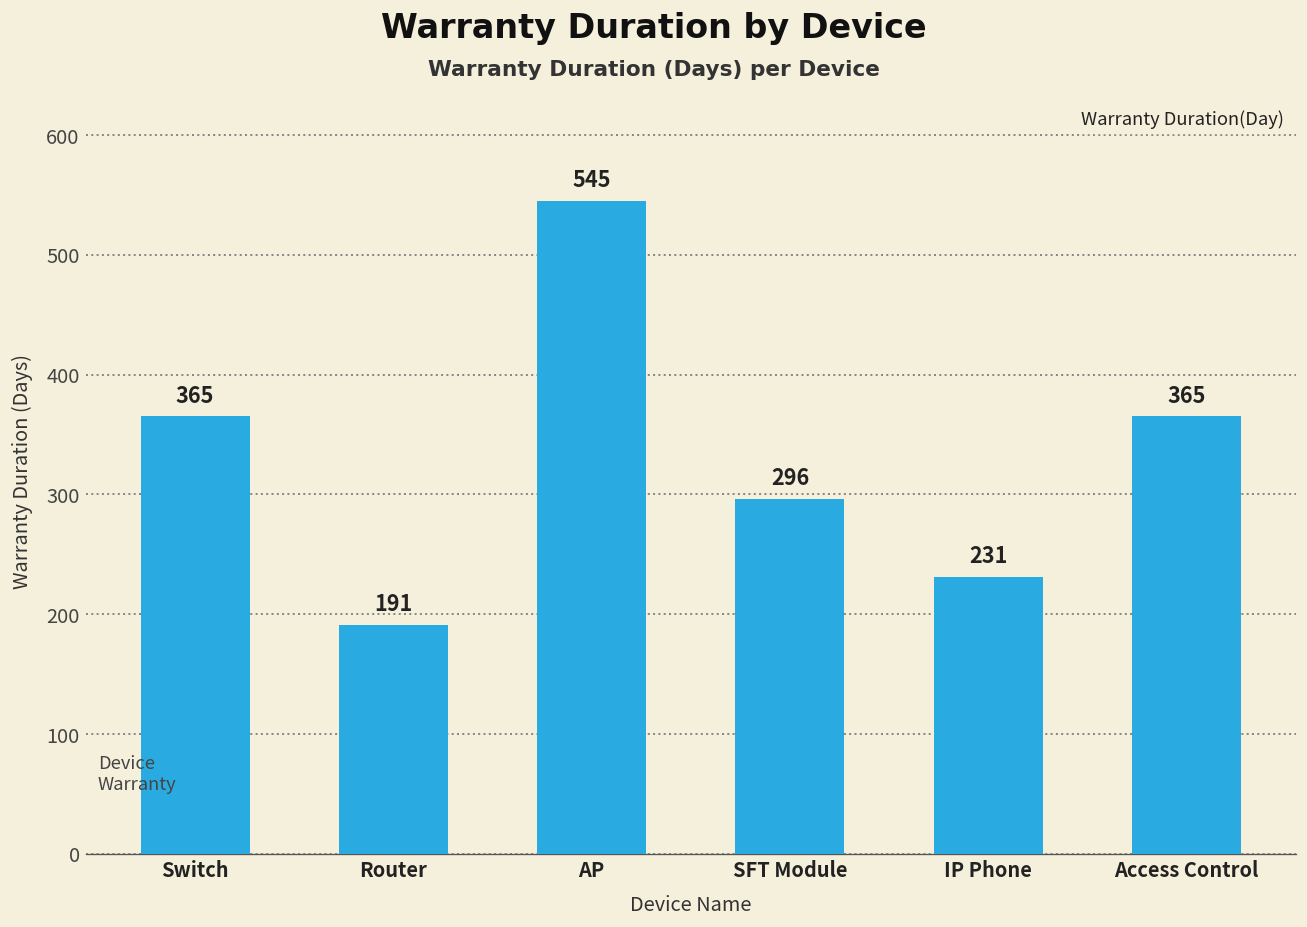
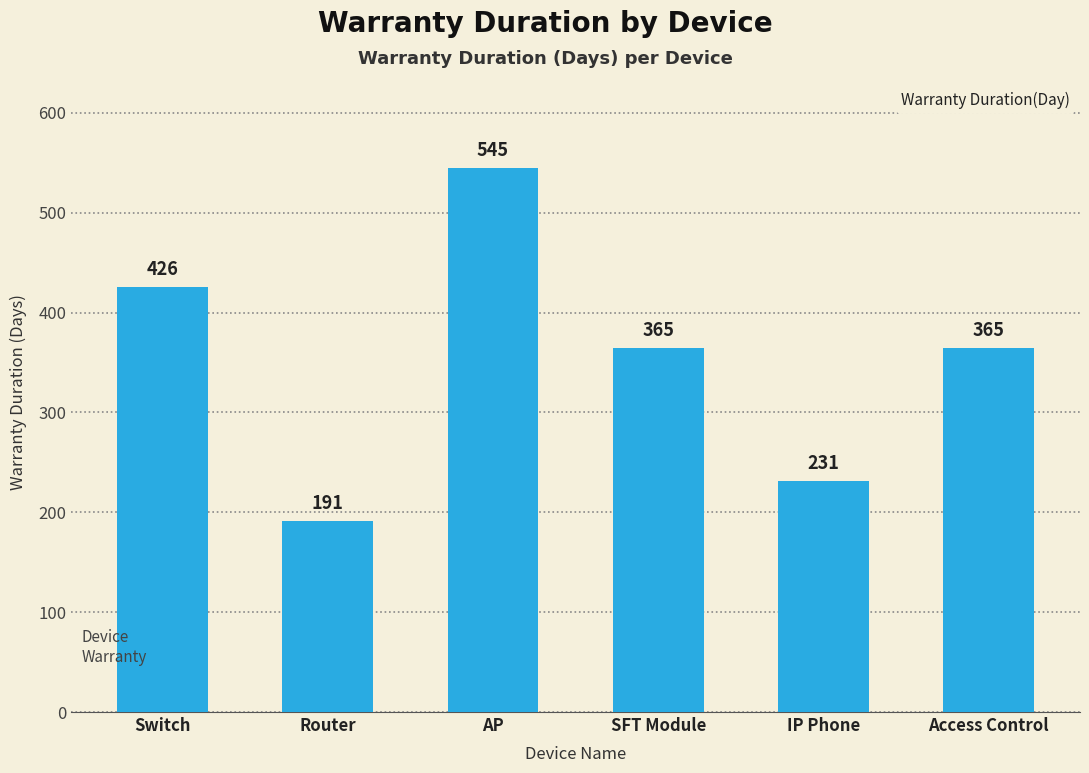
  {
-   "Switch": 365,
+   "Switch": 426,
    "Router": 191,
    "AP": 545,
-   "SFT Module": 296,
+   "SFT Module": 365,
    "IP Phone": 231,
    "Access Control": 365
  }
